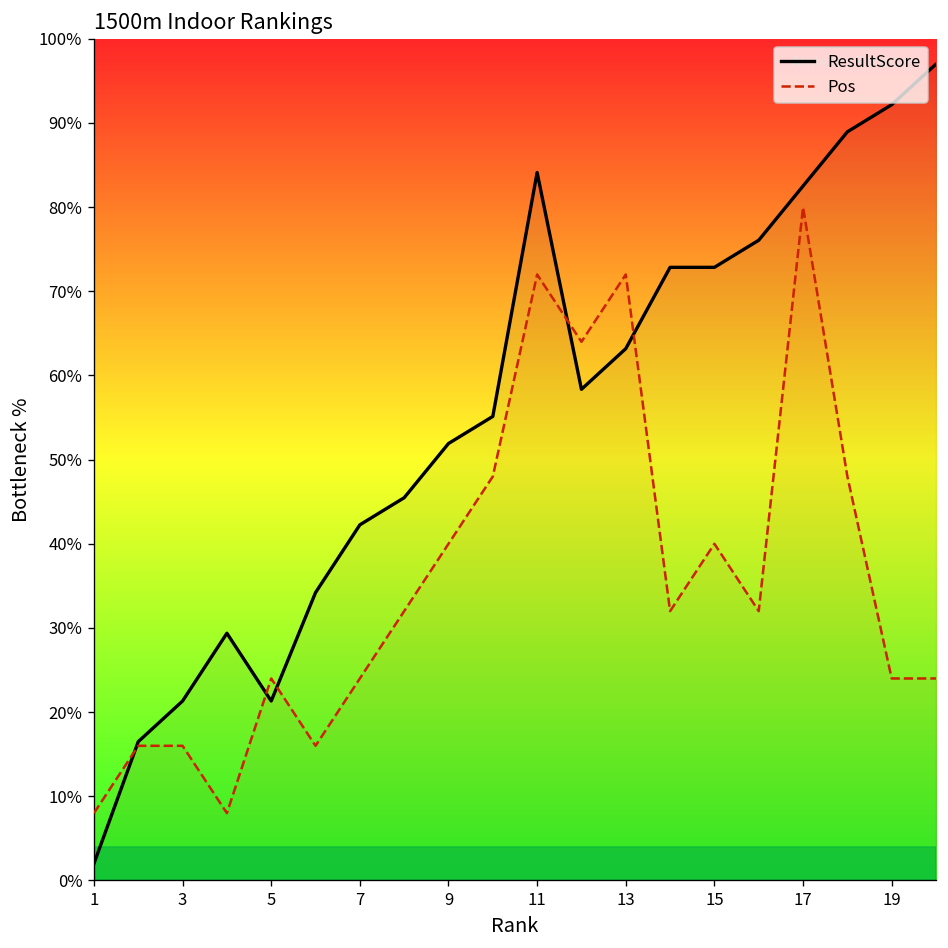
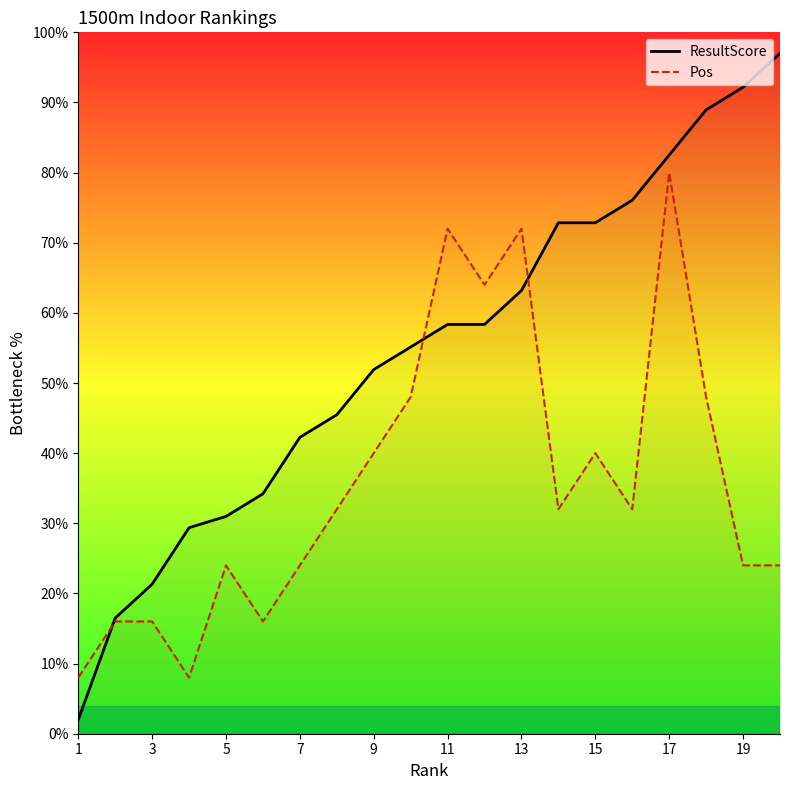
  {
    "ResultScore": {
      "3": "21%",
-     "5": "21%",
+     "5": "31%",
      "7": "42%",
      "9": "52%",
-     "11": "84%",
+     "11": "58%",
      "13": "63%",
      "15": "73%",
      "17": "83%",
      "19": "92%"
    },
    "Pos": {
      "1": "8%",
      "3": "16%",
      "5": "24%",
      "7": "24%",
      "9": "40%",
      "11": "72%",
      "13": "72%",
      "15": "40%",
      "17": "80%",
      "19": "24%"
    }
  }
